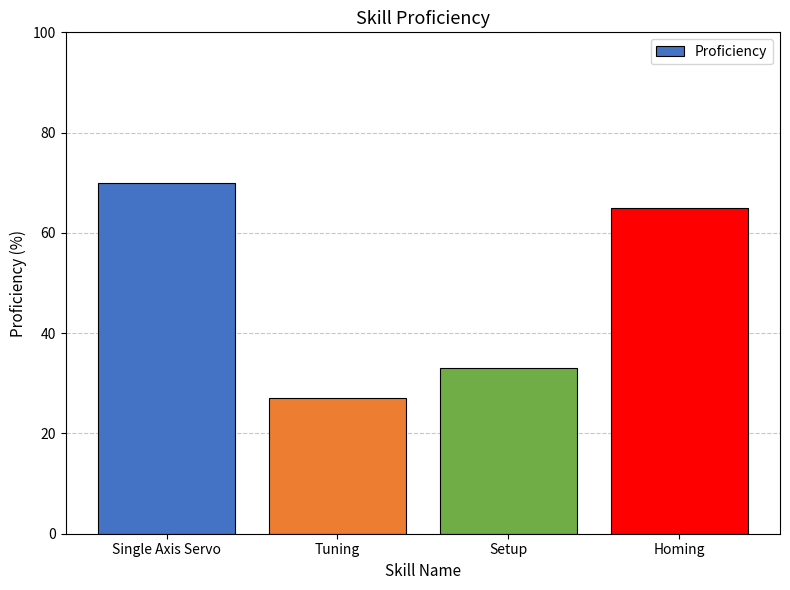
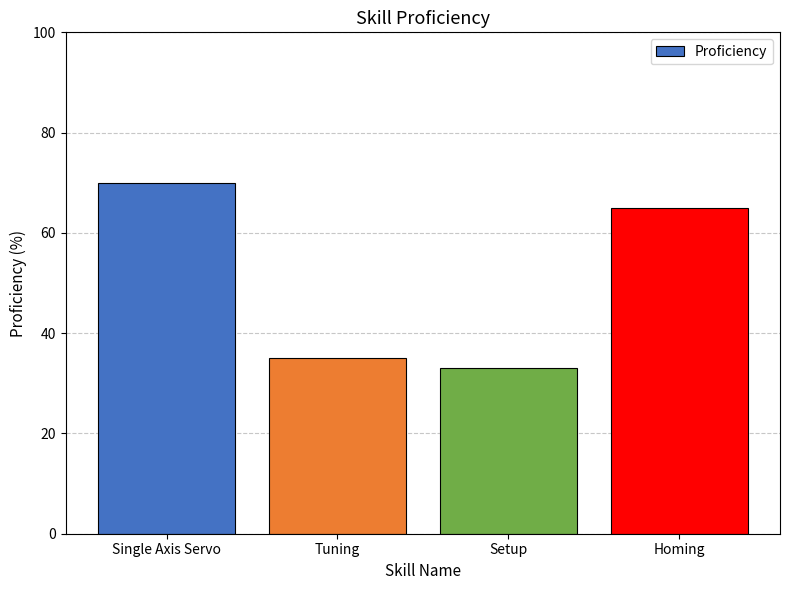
  {
    "Single Axis Servo": 70,
-   "Tuning": 27,
+   "Tuning": 35,
    "Setup": 33,
    "Homing": 65
  }
